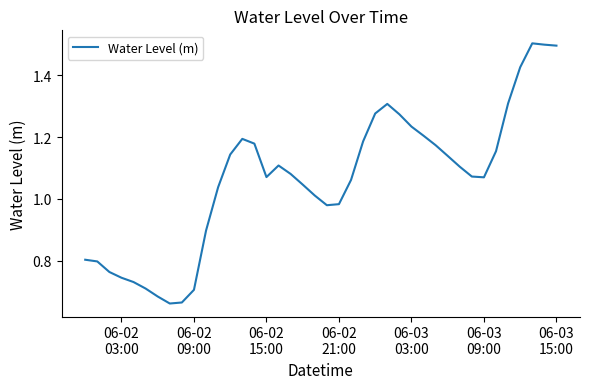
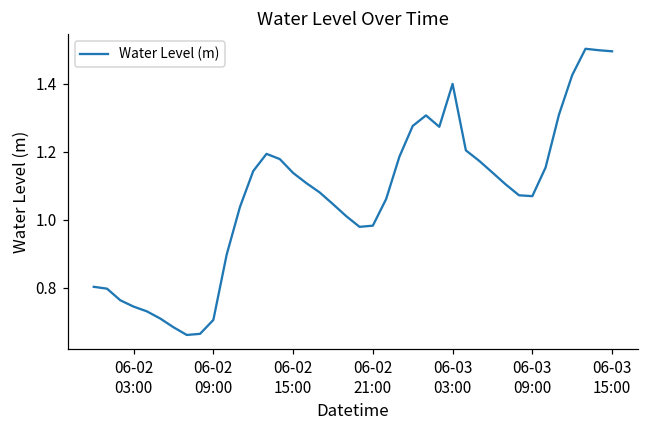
  {
    "06-02 03:00": 0.74,
    "06-02 09:00": 0.71,
-   "06-02 15:00": 1.07,
+   "06-02 15:00": 1.14,
    "06-02 21:00": 0.98,
-   "06-03 03:00": 1.23,
+   "06-03 03:00": 1.40,
    "06-03 09:00": 1.07,
    "06-03 15:00": 1.50
  }
